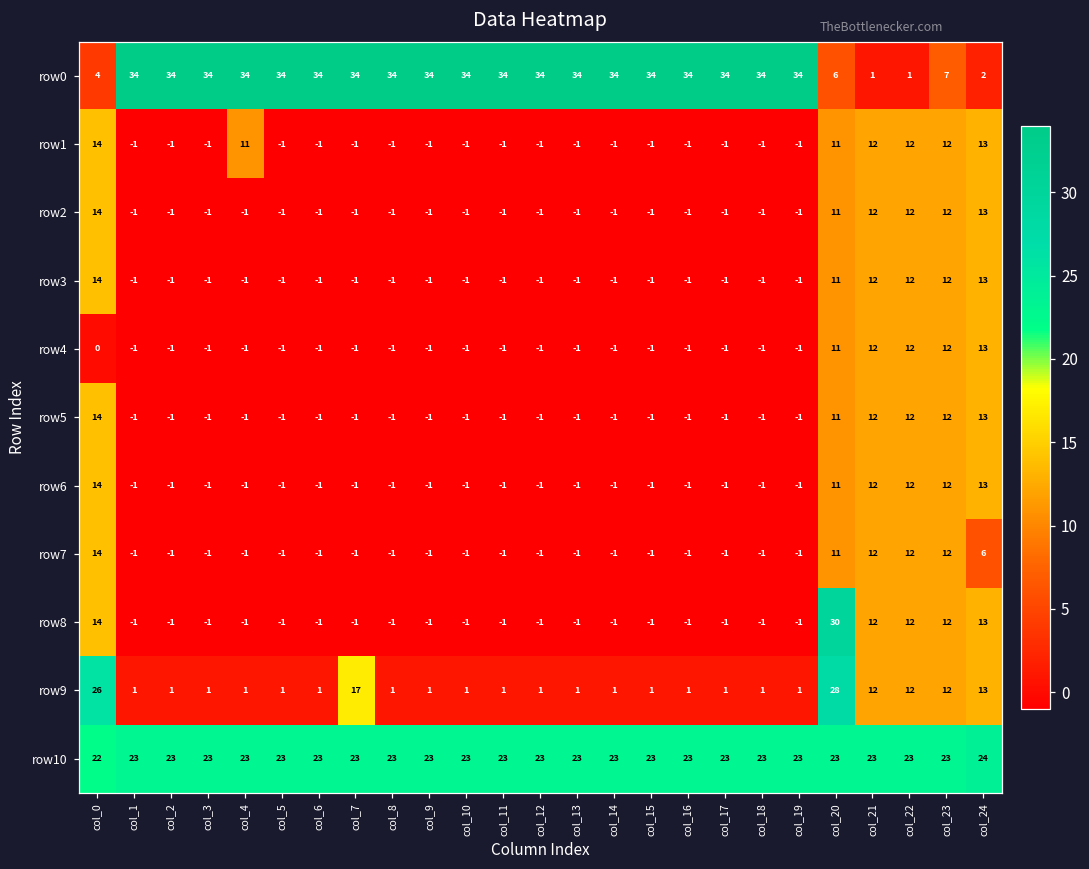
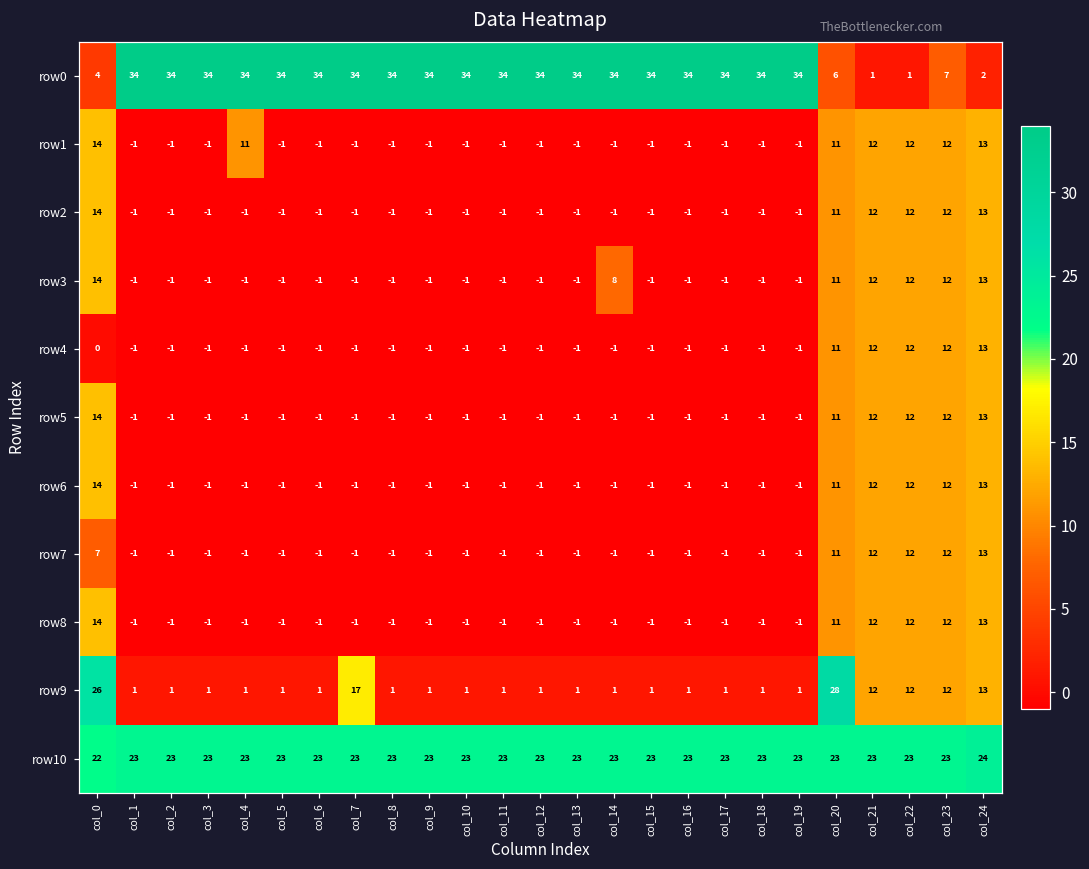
  {
    "row3": {
      "col_0": 14,
      "col_1": -1,
      "col_2": -1,
      "col_3": -1,
      "col_4": -1,
      "col_5": -1,
      "col_6": -1,
      "col_7": -1,
      "col_8": -1,
      "col_9": -1,
      "col_10": -1,
      "col_11": -1,
      "col_12": -1,
      "col_13": -1,
-     "col_14": -1,
+     "col_14": 8,
      "col_15": -1,
      "col_16": -1,
      "col_17": -1,
      "col_18": -1,
      "col_19": -1,
      "col_20": 11,
      "col_21": 12,
      "col_22": 12,
      "col_23": 12,
      "col_24": 13
    },
    "row7": {
-     "col_0": 14,
+     "col_0": 7,
      "col_1": -1,
      "col_2": -1,
      "col_3": -1,
      "col_4": -1,
      "col_5": -1,
      "col_6": -1,
      "col_7": -1,
      "col_8": -1,
      "col_9": -1,
      "col_10": -1,
      "col_11": -1,
      "col_12": -1,
      "col_13": -1,
      "col_14": -1,
      "col_15": -1,
      "col_16": -1,
      "col_17": -1,
      "col_18": -1,
      "col_19": -1,
      "col_20": 11,
      "col_21": 12,
      "col_22": 12,
      "col_23": 12,
-     "col_24": 6
+     "col_24": 13
    },
    "row8": {
      "col_0": 14,
      "col_1": -1,
      "col_2": -1,
      "col_3": -1,
      "col_4": -1,
      "col_5": -1,
      "col_6": -1,
      "col_7": -1,
      "col_8": -1,
      "col_9": -1,
      "col_10": -1,
      "col_11": -1,
      "col_12": -1,
      "col_13": -1,
      "col_14": -1,
      "col_15": -1,
      "col_16": -1,
      "col_17": -1,
      "col_18": -1,
      "col_19": -1,
-     "col_20": 30,
+     "col_20": 11,
      "col_21": 12,
      "col_22": 12,
      "col_23": 12,
      "col_24": 13
    }
  }
